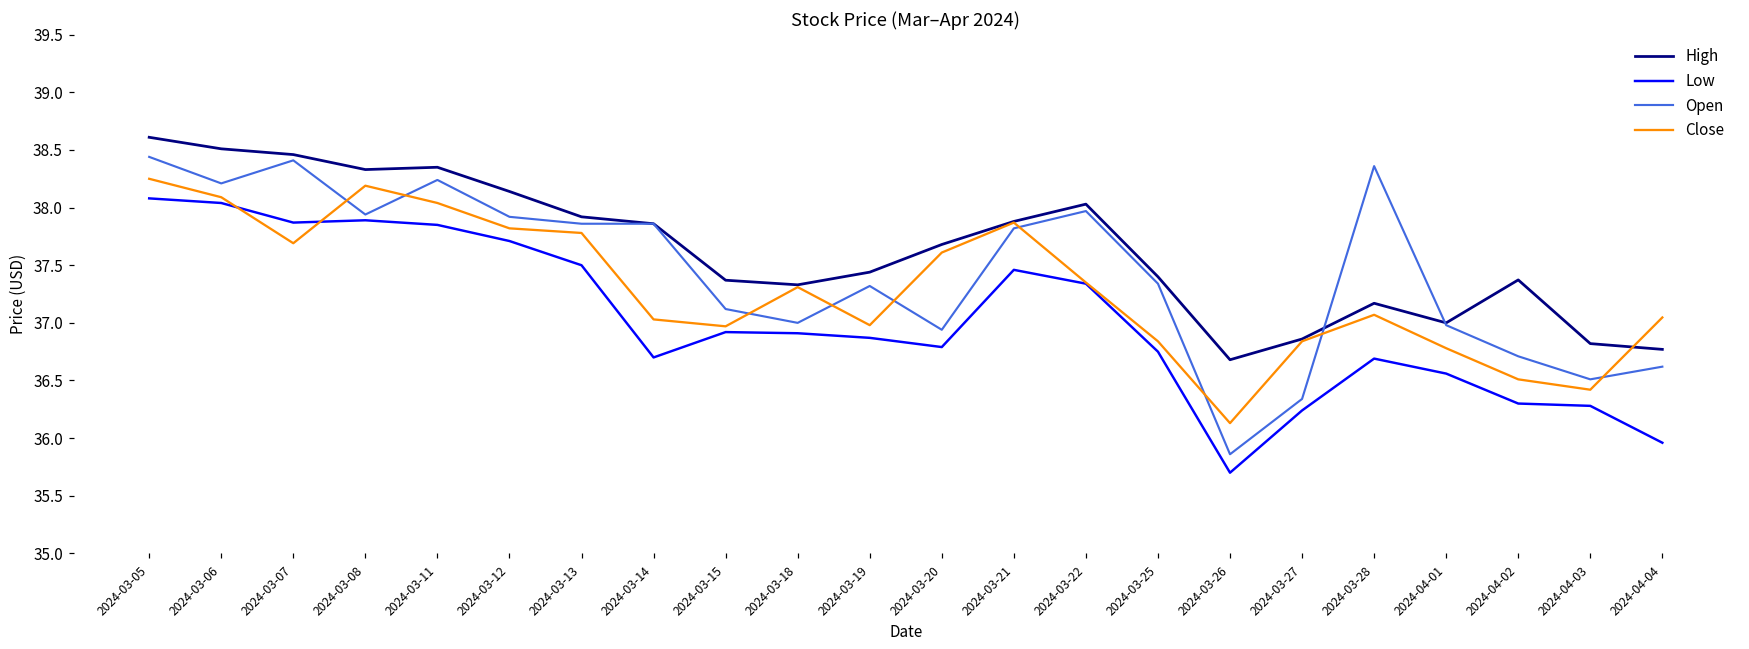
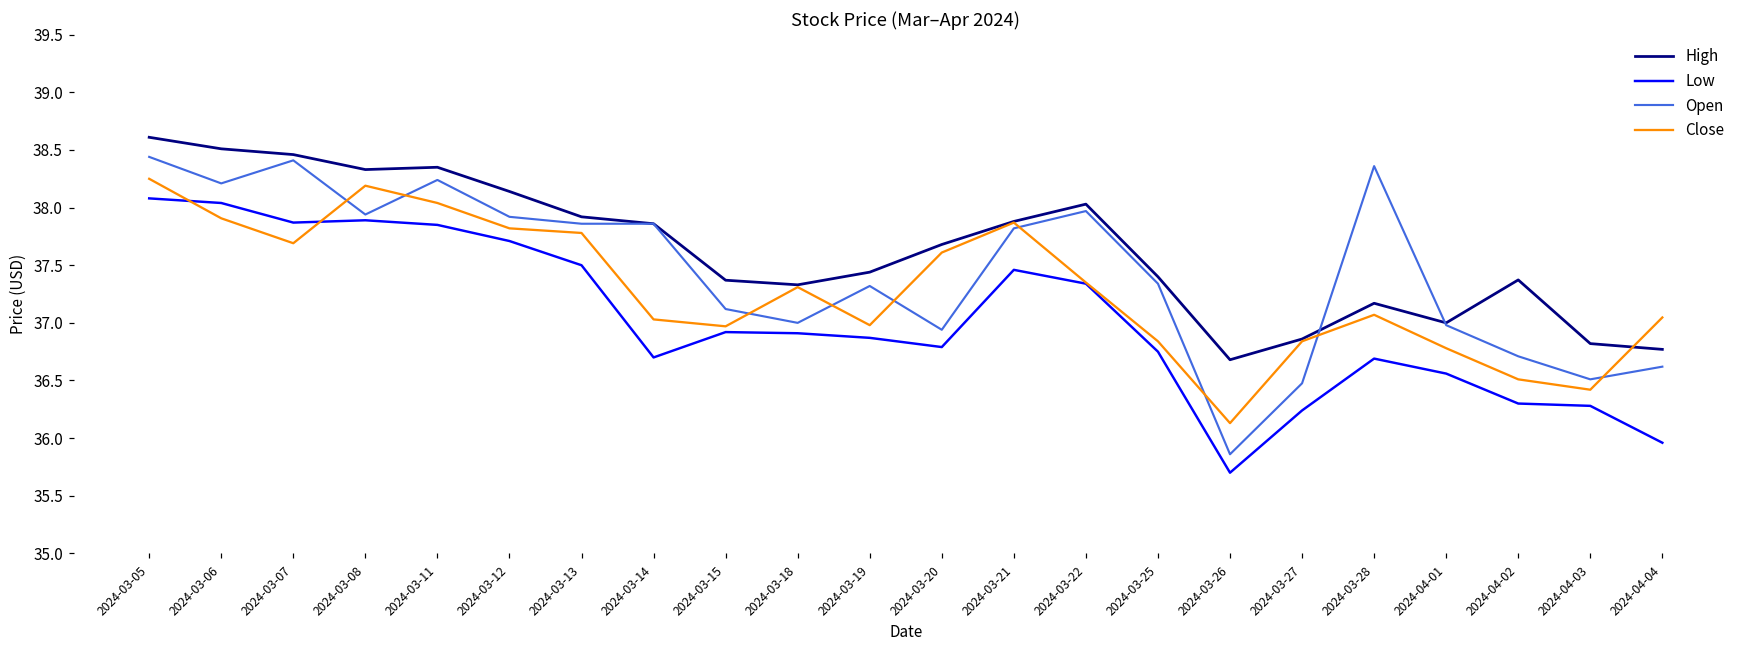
  {
    "High": {
      "2024-03-05": 38.61,
      "2024-03-06": 38.51,
      "2024-03-07": 38.46,
      "2024-03-08": 38.33,
      "2024-03-11": 38.35,
      "2024-03-12": 38.14,
      "2024-03-13": 37.92,
      "2024-03-15": 37.37,
      "2024-03-19": 37.44,
      "2024-03-20": 37.68,
      "2024-03-22": 38.03,
      "2024-03-25": 37.40,
      "2024-03-26": 36.68,
      "2024-03-28": 37.17,
      "2024-04-02": 37.37,
      "2024-04-03": 36.82,
      "2024-04-04": 36.77
    },
    "Low": {
      "2024-03-05": 38.08,
      "2024-03-06": 38.04,
      "2024-03-07": 37.87,
      "2024-03-08": 37.89,
      "2024-03-11": 37.85,
      "2024-03-12": 37.71,
      "2024-03-13": 37.50,
      "2024-03-14": 36.70,
      "2024-03-15": 36.92,
      "2024-03-18": 36.91,
      "2024-03-19": 36.87,
      "2024-03-20": 36.79,
      "2024-03-21": 37.46,
      "2024-03-25": 36.75,
      "2024-03-26": 35.70,
      "2024-03-27": 36.24,
      "2024-03-28": 36.69,
      "2024-04-01": 36.56,
      "2024-04-02": 36.30,
      "2024-04-03": 36.28,
      "2024-04-04": 35.96
    },
    "Open": {
      "2024-03-05": 38.44,
      "2024-03-06": 38.21,
      "2024-03-07": 38.41,
      "2024-03-08": 37.94,
      "2024-03-11": 38.24,
      "2024-03-12": 37.92,
      "2024-03-13": 37.86,
      "2024-03-15": 37.12,
      "2024-03-18": 37.00,
      "2024-03-19": 37.32,
      "2024-03-20": 36.94,
      "2024-03-21": 37.82,
      "2024-03-22": 37.97,
      "2024-03-25": 37.34,
      "2024-03-26": 35.86,
-     "2024-03-27": 36.34,
+     "2024-03-27": 36.48,
      "2024-03-28": 38.36,
      "2024-04-02": 36.71,
      "2024-04-03": 36.51,
      "2024-04-04": 36.62
    },
    "Close": {
      "2024-03-05": 38.25,
-     "2024-03-06": 38.09,
+     "2024-03-06": 37.91,
      "2024-03-07": 37.69,
      "2024-03-08": 38.19,
      "2024-03-11": 38.04,
      "2024-03-12": 37.82,
      "2024-03-13": 37.78,
      "2024-03-14": 37.03,
      "2024-03-15": 36.97,
      "2024-03-19": 36.98,
      "2024-03-20": 37.61,
      "2024-03-25": 36.84,
      "2024-03-26": 36.13,
      "2024-03-28": 37.07,
      "2024-04-01": 36.78,
      "2024-04-02": 36.51,
      "2024-04-03": 36.42,
      "2024-04-04": 37.05
    }
  }
